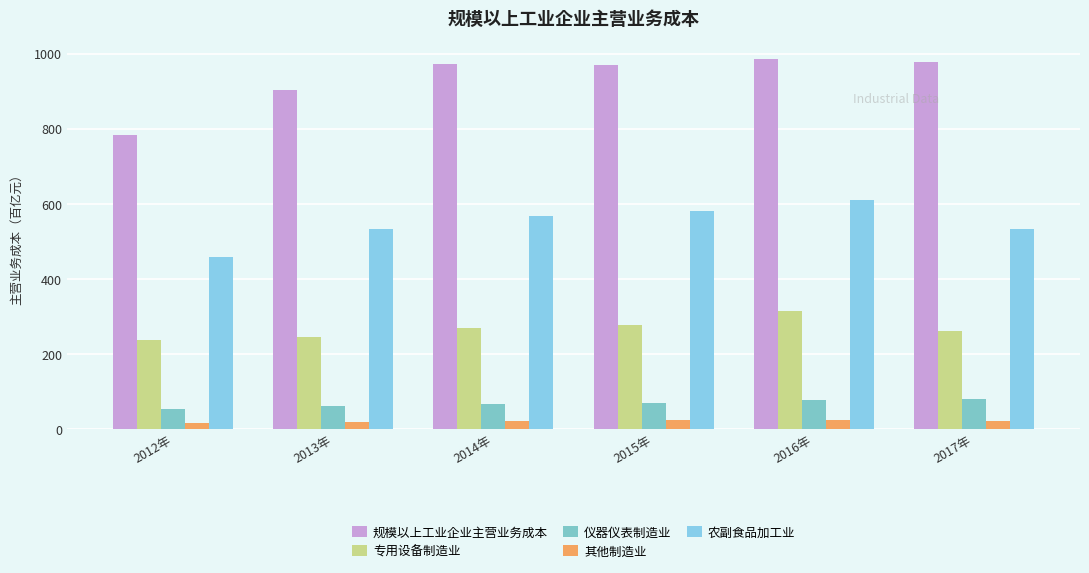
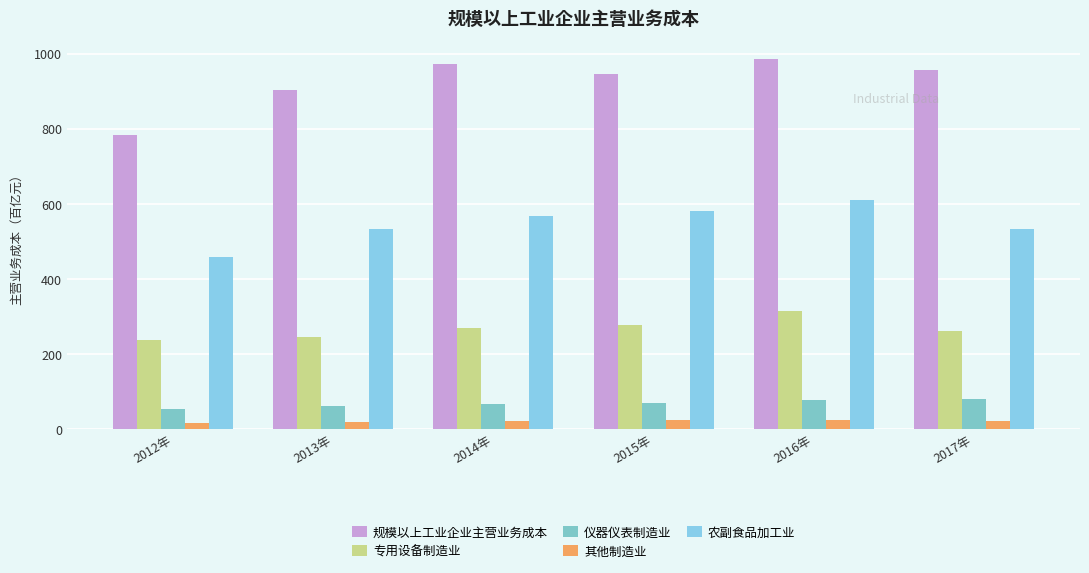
  {
    "规模以上工业企业主营业务成本": {
      "2012年": 780,
      "2013年": 900,
      "2014年": 970,
-     "2015年": 970,
+     "2015年": 940,
      "2016年": 980,
-     "2017年": 980
+     "2017年": 960
    },
    "专用设备制造业": {
      "2012年": 240,
      "2013年": 240,
      "2014年": 270,
      "2015年": 280,
      "2016年": 310,
      "2017年": 260
    },
    "其他制造业": {
      "2012年": 20,
      "2013年": 20,
      "2014年": 20,
      "2015年": 20,
      "2016年": 20,
      "2017年": 20
    }
  }
